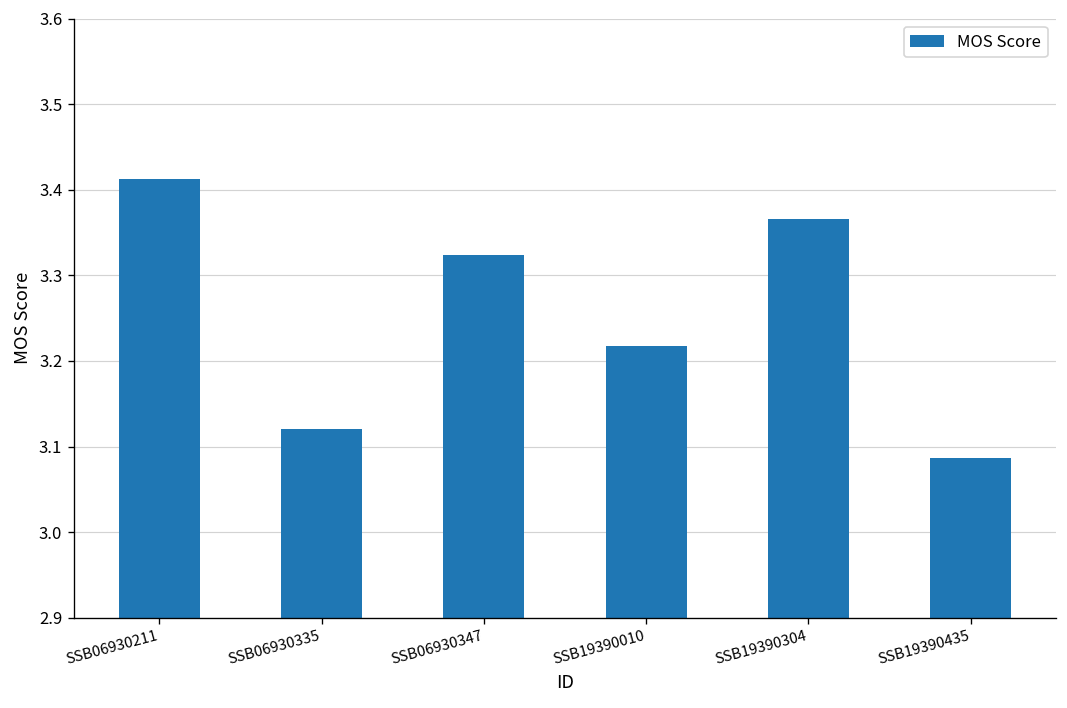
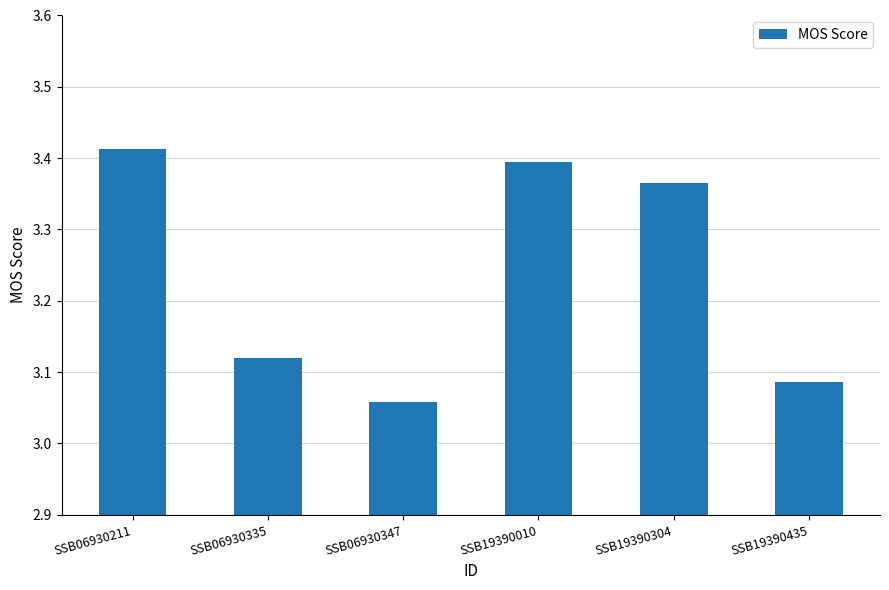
  {
    "SSB06930211": 3.41,
    "SSB06930335": 3.12,
-   "SSB06930347": 3.32,
-   "SSB19390010": 3.22,
+   "SSB06930347": 3.06,
+   "SSB19390010": 3.39,
    "SSB19390304": 3.37,
    "SSB19390435": 3.09
  }
